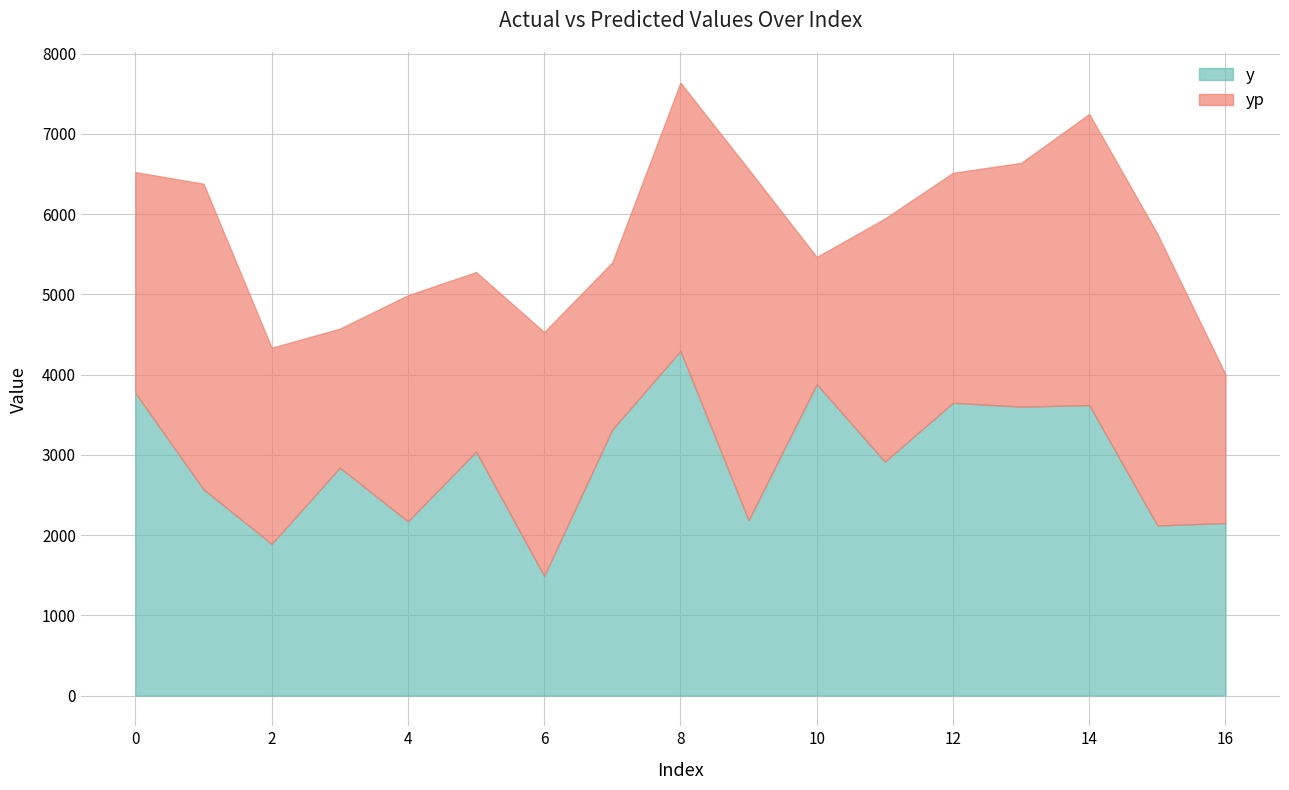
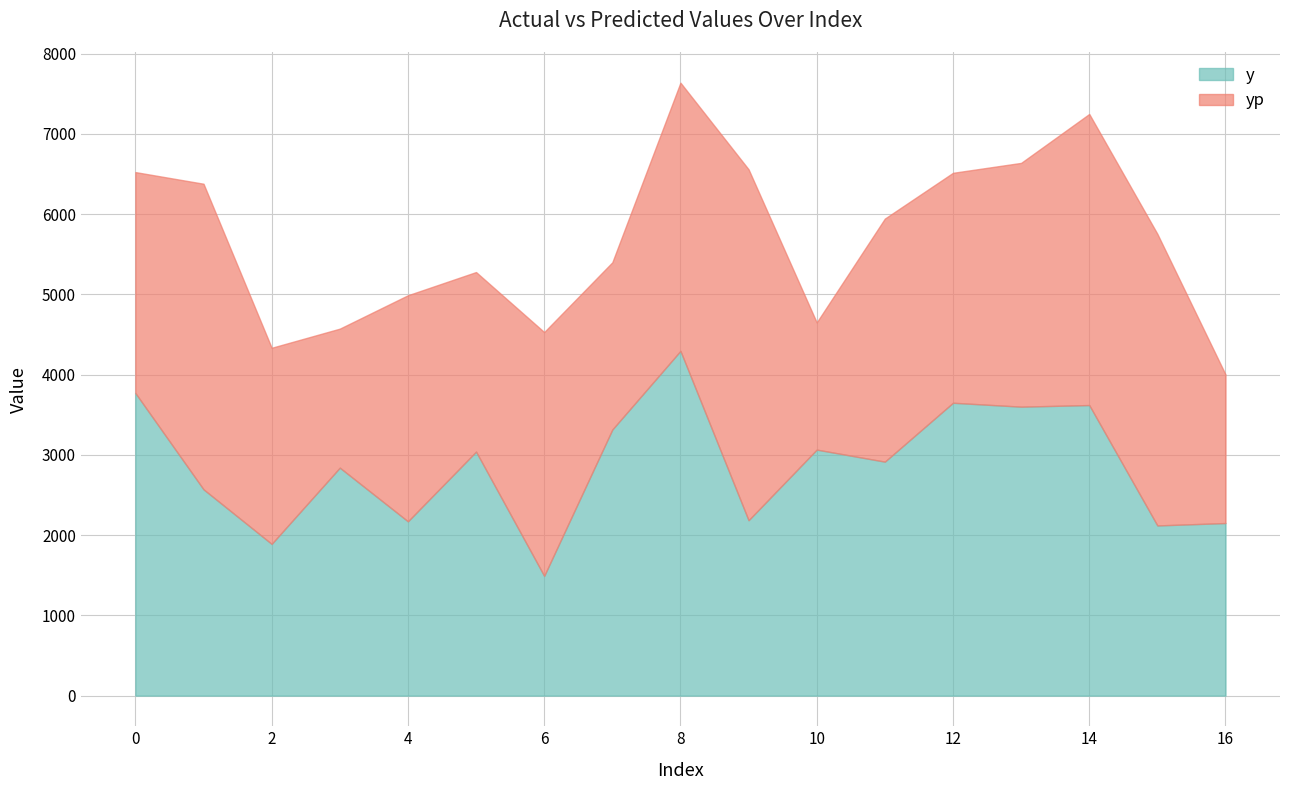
  {
    "y": {
      "0": 3800,
      "2": 1900,
      "4": 2200,
      "6": 1500,
      "8": 4300,
-     "10": 3900,
+     "10": 3100,
      "12": 3600,
      "14": 3600,
      "16": 2200
    },
    "yp": {
      "0": 2800,
      "2": 2400,
      "4": 2800,
      "6": 3000,
      "8": 3300,
      "10": 1600,
      "12": 2900,
      "14": 3600,
      "16": 1900
    }
  }
